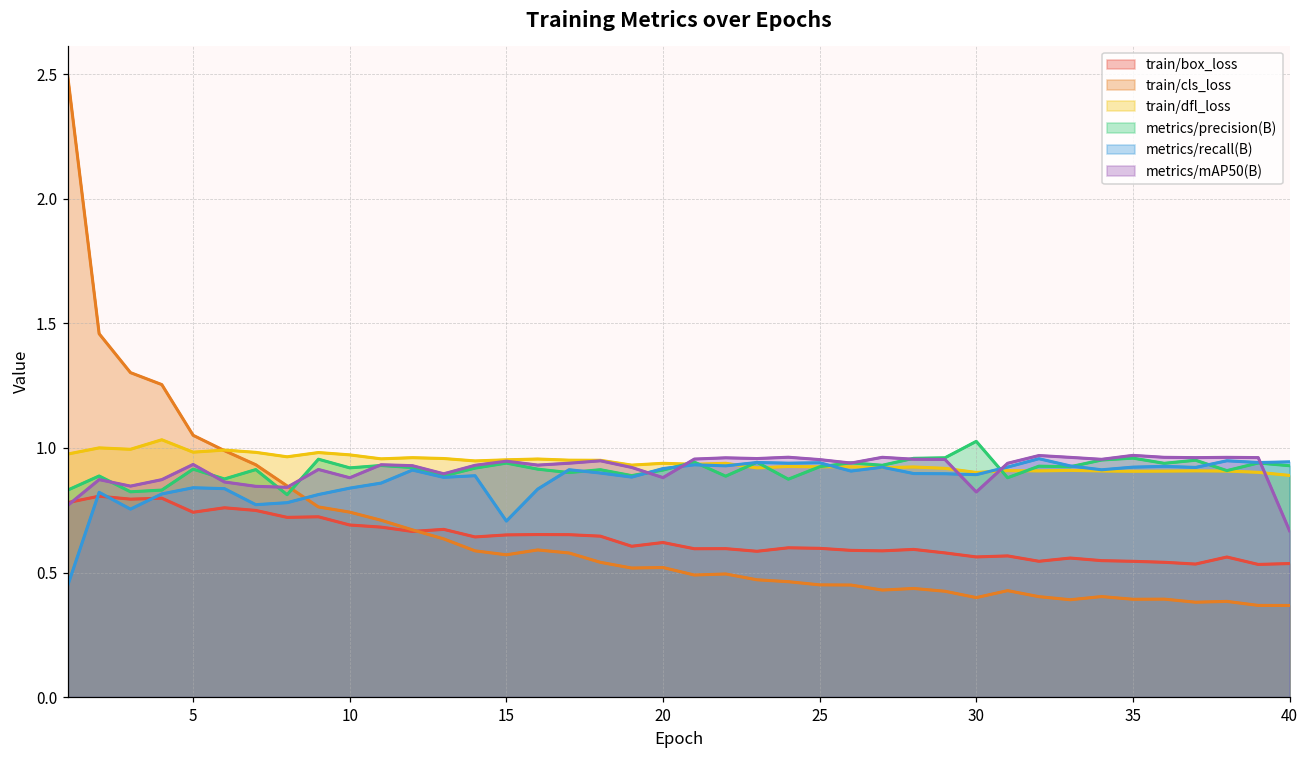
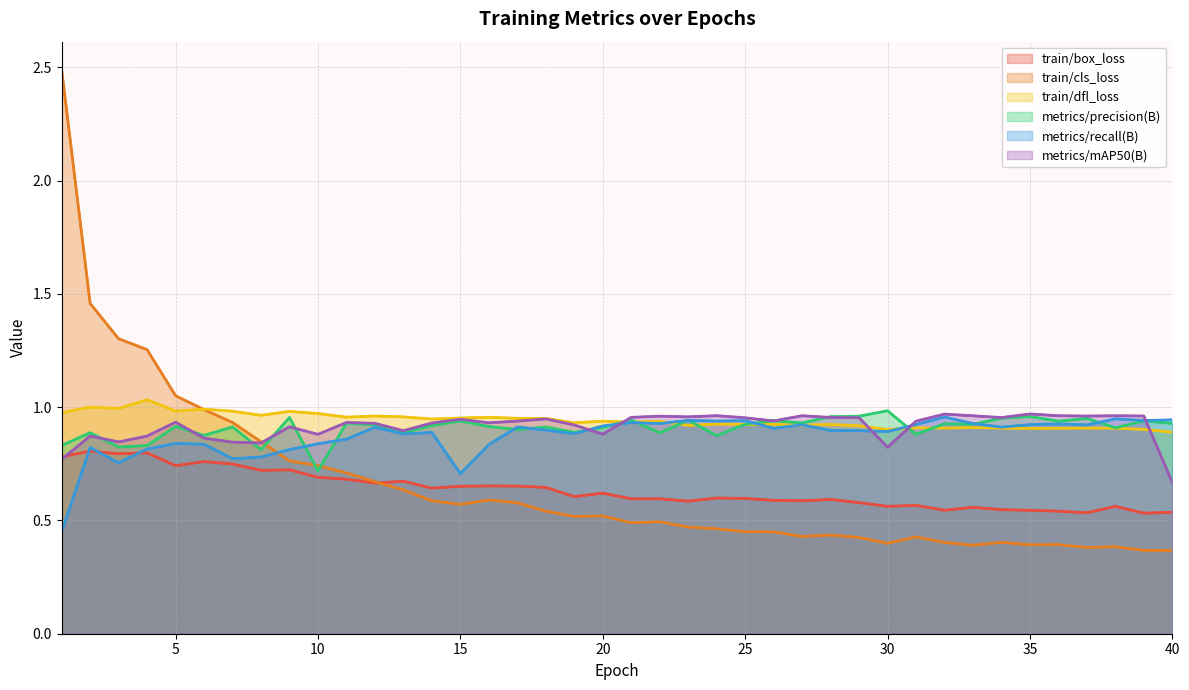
  {
    "metrics/precision(B)": {
      "5": 0.91,
-     "10": 0.92,
-     "30": 1.03,
+     "10": 0.72,
+     "30": 0.98,
      "40": 0.93
    },
    "metrics/recall(B)": {
      "5": 0.84,
      "10": 0.84,
      "15": 0.71,
      "25": 0.94,
      "35": 0.92,
      "40": 0.94
    },
    "metrics/mAP50(B)": {
      "5": 0.93,
      "10": 0.88,
      "20": 0.88,
      "25": 0.95,
      "30": 0.82,
      "40": 0.67
    }
  }
